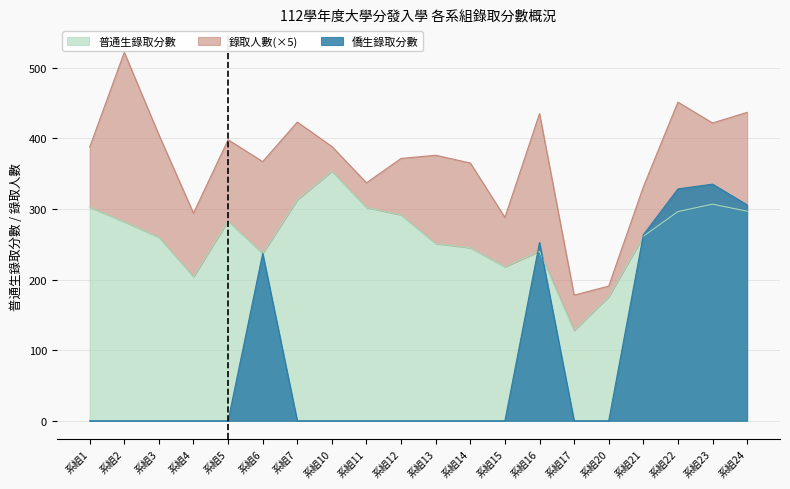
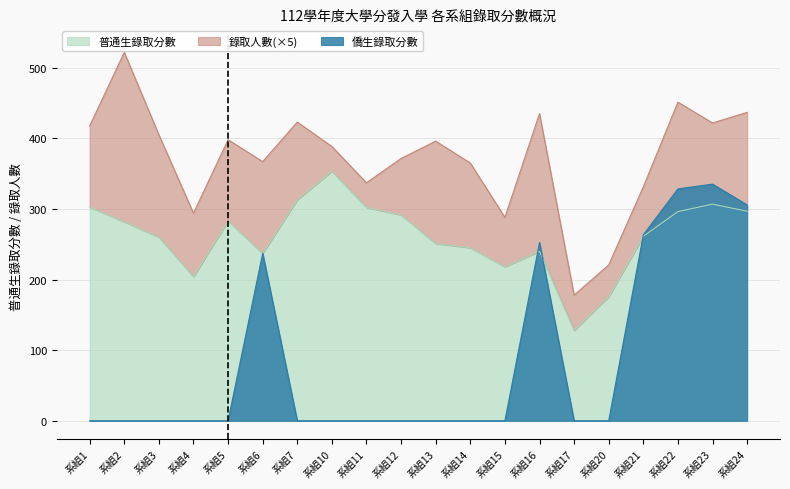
  {
    "普通生錄取分數": {
      "系組1": 300,
      "系組2": 280,
      "系組3": 260,
      "系組4": 200,
      "系組5": 280,
      "系組7": 310,
      "系組10": 350,
      "系組11": 300,
      "系組12": 290,
      "系組13": 250,
      "系組14": 250,
      "系組15": 220,
      "系組16": 240,
      "系組17": 130,
      "系組20": 180,
      "系組22": 300,
      "系組23": 310,
      "系組24": 300
    },
    "錄取人數(×5)": {
-     "系組1": 90,
+     "系組1": 120,
      "系組2": 240,
      "系組3": 150,
      "系組4": 90,
      "系組5": 120,
      "系組6": 130,
      "系組7": 110,
      "系組10": 40,
      "系組11": 40,
      "系組12": 80,
-     "系組13": 130,
+     "系組13": 150,
      "系組14": 120,
      "系組15": 70,
      "系組16": 200,
      "系組17": 50,
-     "系組20": 20,
+     "系組20": 50,
      "系組21": 70,
      "系組22": 160,
      "系組23": 120,
      "系組24": 140
    },
    "僑生錄取分數": {
      "系組1": 0,
      "系組2": 0,
      "系組3": 0,
      "系組4": 0,
      "系組5": 0,
      "系組7": 0,
      "系組10": 0,
      "系組11": 0,
      "系組12": 0,
      "系組13": 0,
      "系組14": 0,
      "系組15": 0,
      "系組16": 250,
      "系組17": 0,
      "系組20": 0,
      "系組22": 330,
      "系組23": 340,
      "系組24": 310
    }
  }
